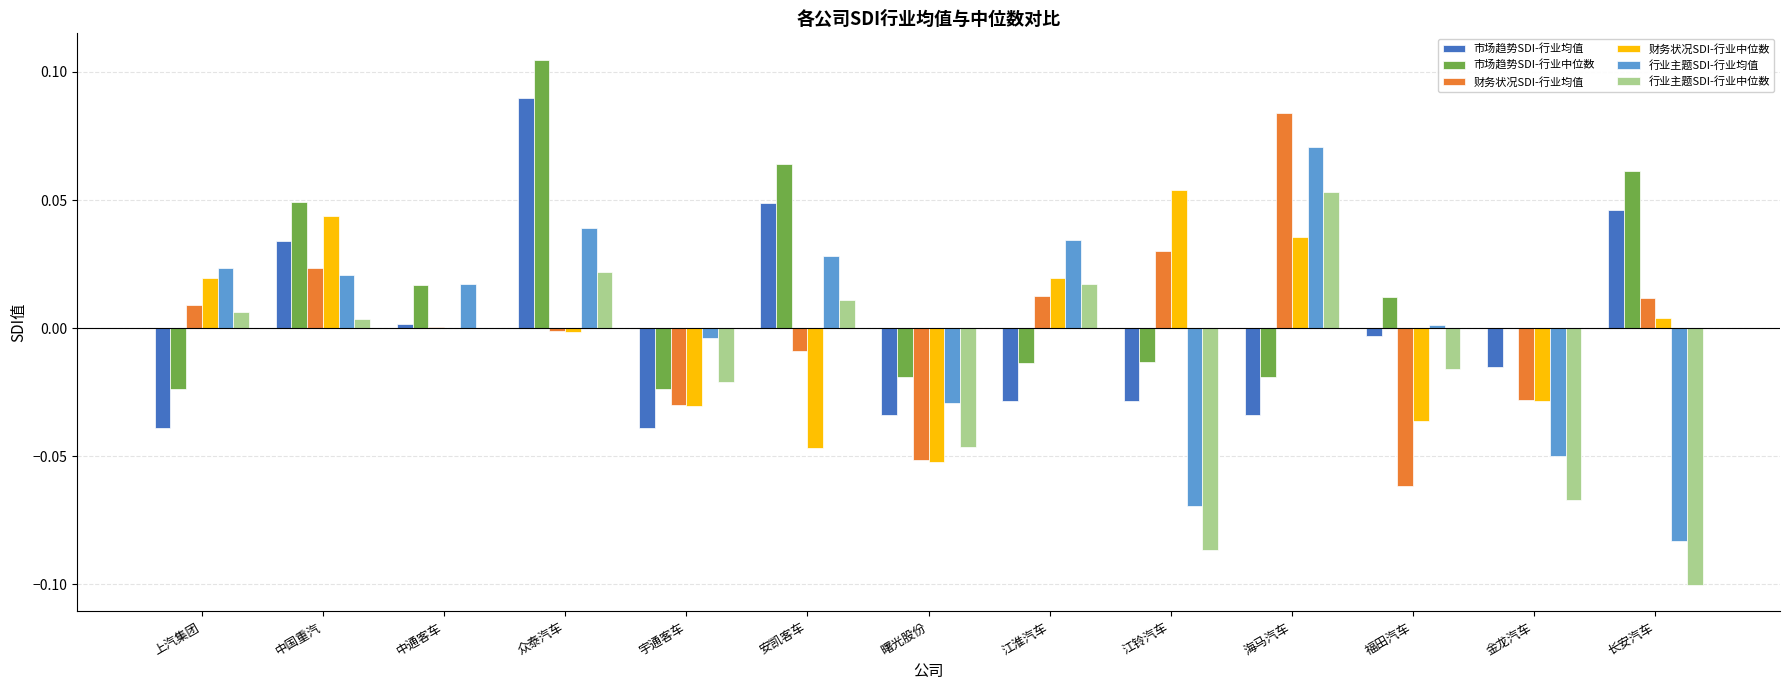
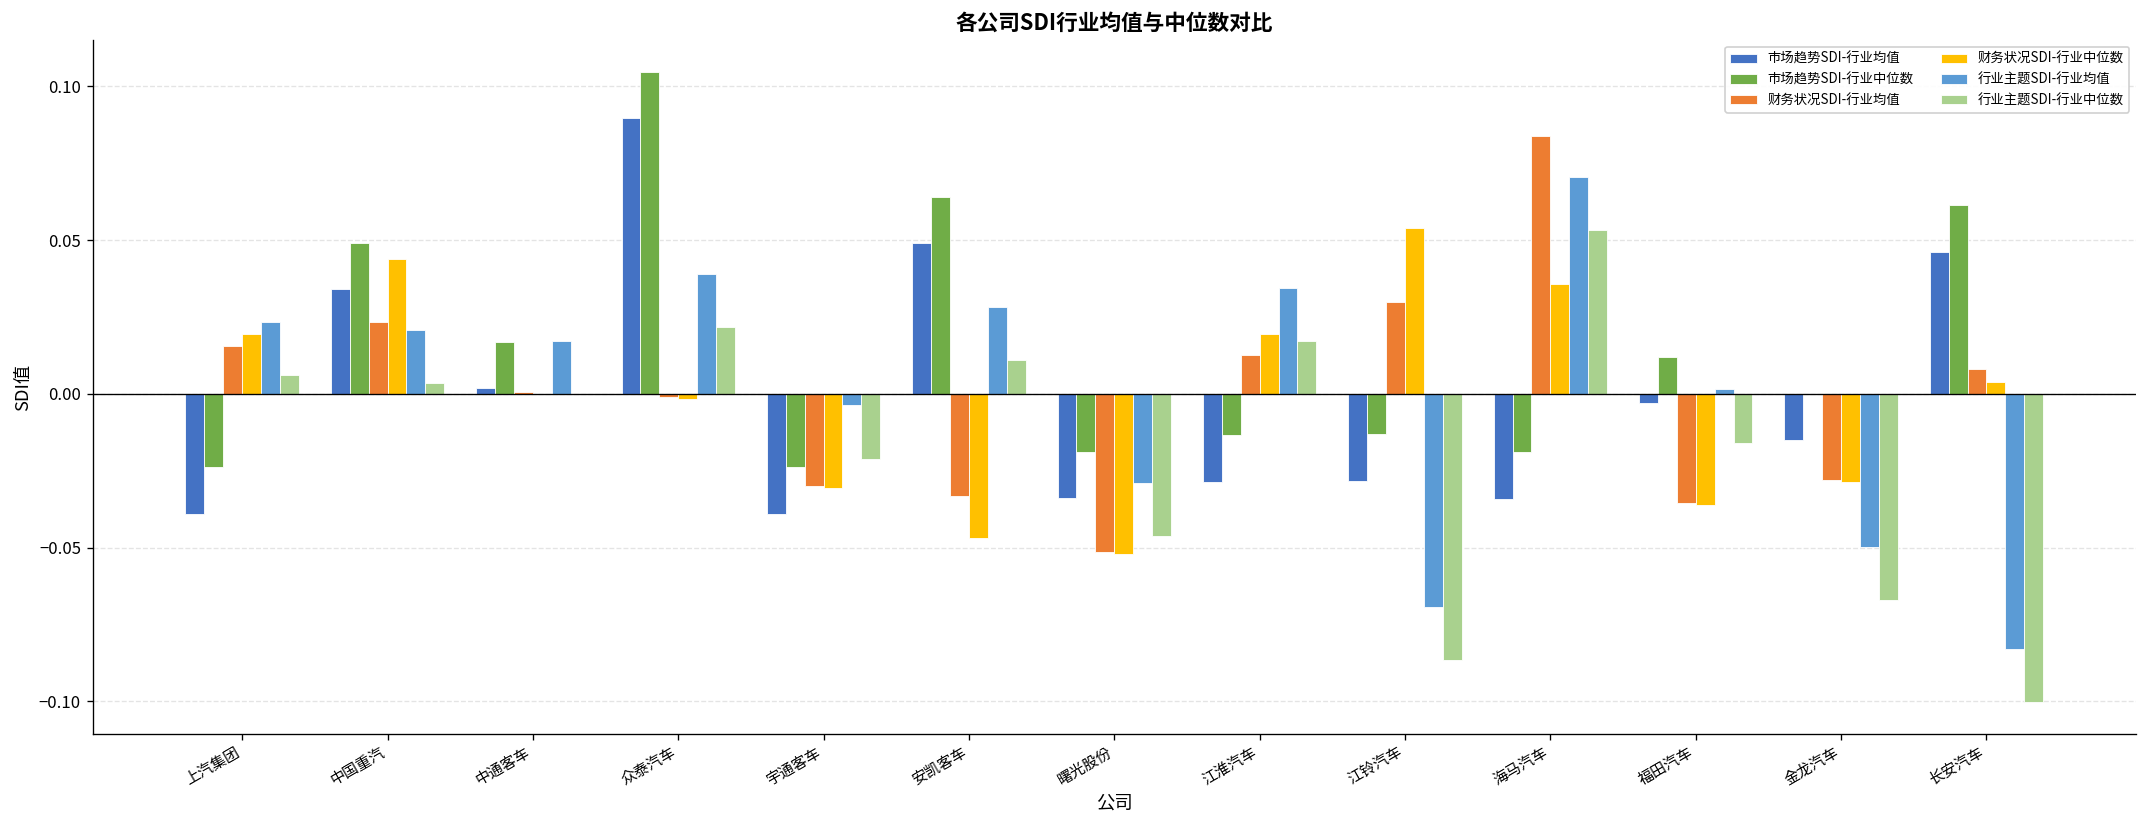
  {
    "市场趋势SDI-行业中位数": {
      "上汽集团": -0.024,
      "中国重汽": 0.049,
      "中通客车": 0.017,
      "众泰汽车": 0.105,
      "宇通客车": -0.024,
      "安凯客车": 0.064,
      "曙光股份": -0.019,
      "江淮汽车": -0.014,
      "江铃汽车": -0.013,
      "海马汽车": -0.019,
      "福田汽车": 0.012,
      "金龙汽车": 0.000,
      "长安汽车": 0.061
    },
    "财务状况SDI-行业均值": {
-     "上汽集团": 0.009,
+     "上汽集团": 0.016,
      "中国重汽": 0.023,
      "众泰汽车": -0.001,
      "宇通客车": -0.030,
-     "安凯客车": -0.009,
+     "安凯客车": -0.033,
      "曙光股份": -0.052,
      "江淮汽车": 0.012,
      "江铃汽车": 0.030,
      "海马汽车": 0.084,
-     "福田汽车": -0.062,
+     "福田汽车": -0.035,
      "金龙汽车": -0.028,
-     "长安汽车": 0.012
+     "长安汽车": 0.008
    },
    "财务状况SDI-行业中位数": {
      "上汽集团": 0.019,
      "中国重汽": 0.044,
      "中通客车": 0.000,
      "众泰汽车": -0.002,
      "宇通客车": -0.030,
      "安凯客车": -0.047,
      "曙光股份": -0.052,
      "江淮汽车": 0.020,
      "江铃汽车": 0.054,
      "海马汽车": 0.036,
      "福田汽车": -0.036,
      "金龙汽车": -0.029,
      "长安汽车": 0.004
    },
    "行业主题SDI-行业中位数": {
      "上汽集团": 0.006,
      "中国重汽": 0.003,
      "中通客车": 0.000,
      "众泰汽车": 0.022,
      "宇通客车": -0.021,
      "安凯客车": 0.011,
      "曙光股份": -0.046,
      "江淮汽车": 0.017,
      "江铃汽车": -0.087,
      "海马汽车": 0.053,
      "福田汽车": -0.016,
      "金龙汽车": -0.067,
      "长安汽车": -0.100
    }
  }
